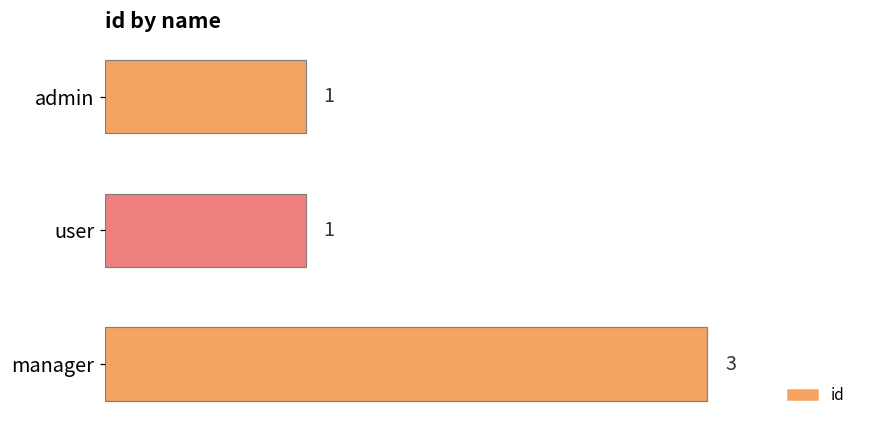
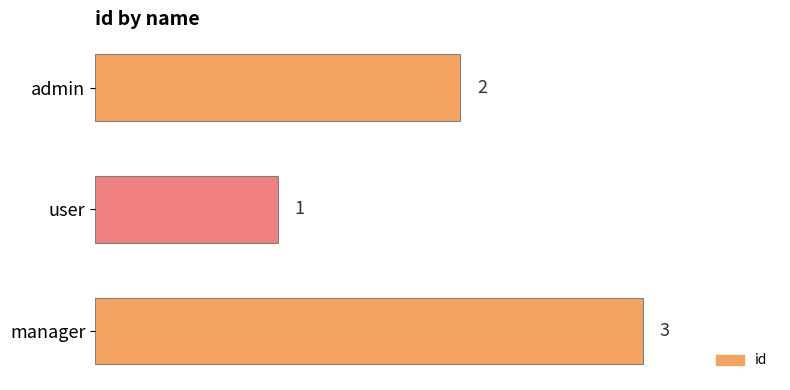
  {
-   "admin": 1,
+   "admin": 2,
    "user": 1,
    "manager": 3
  }
